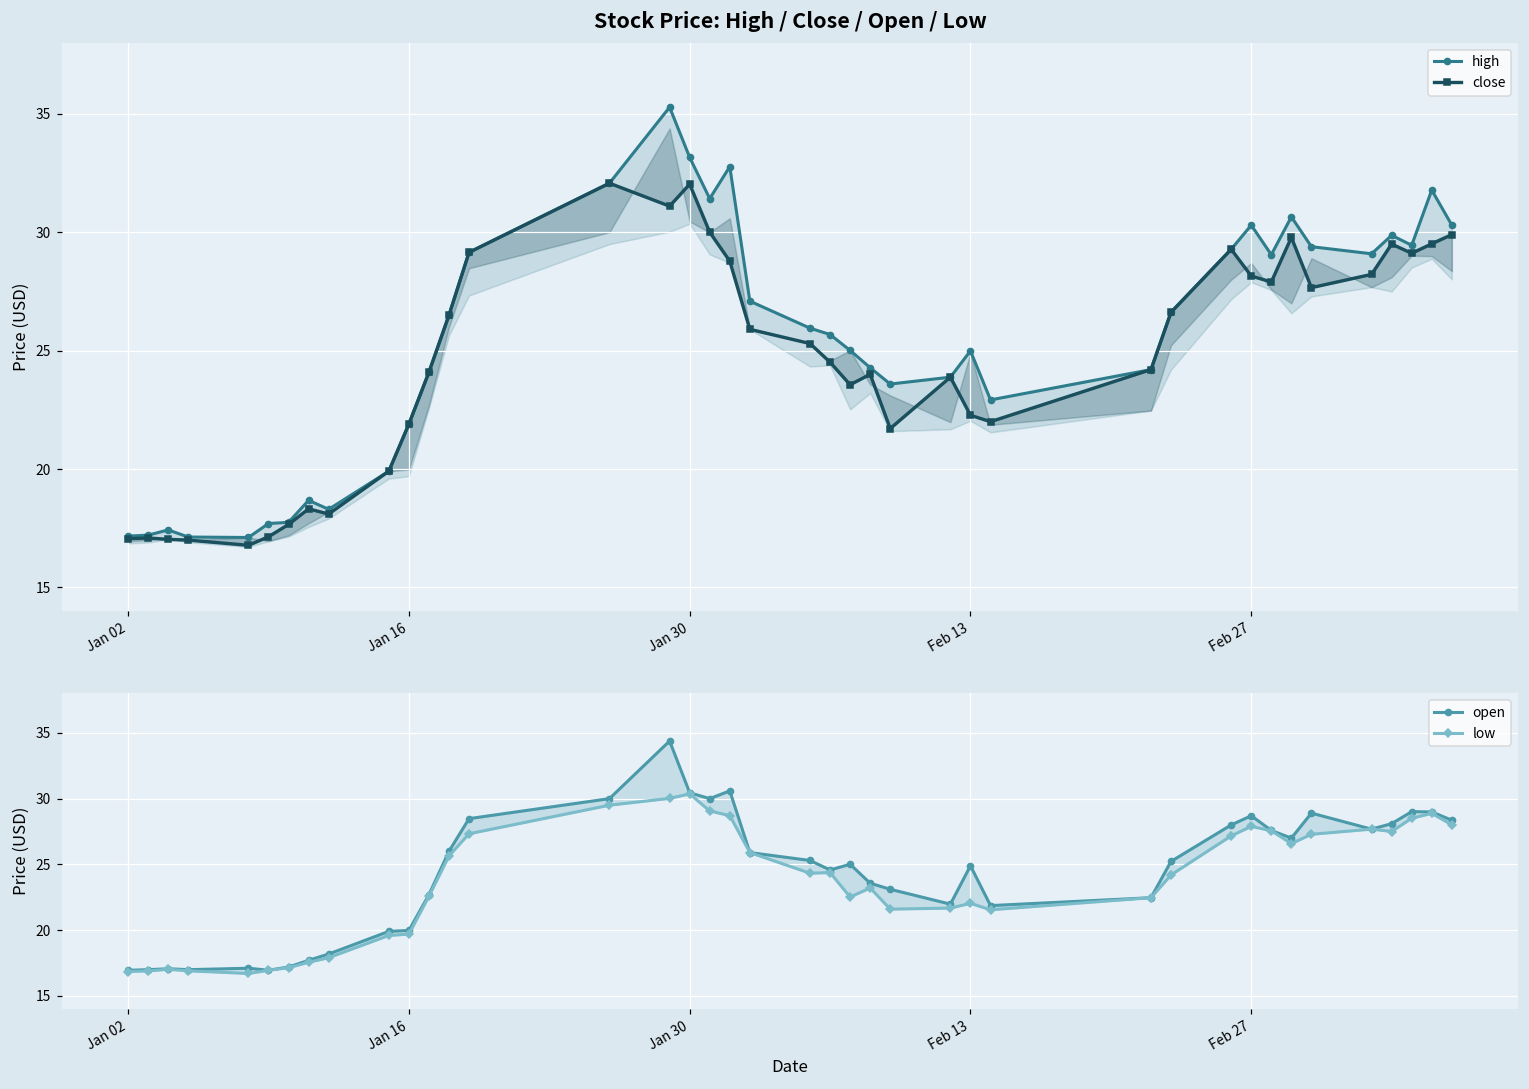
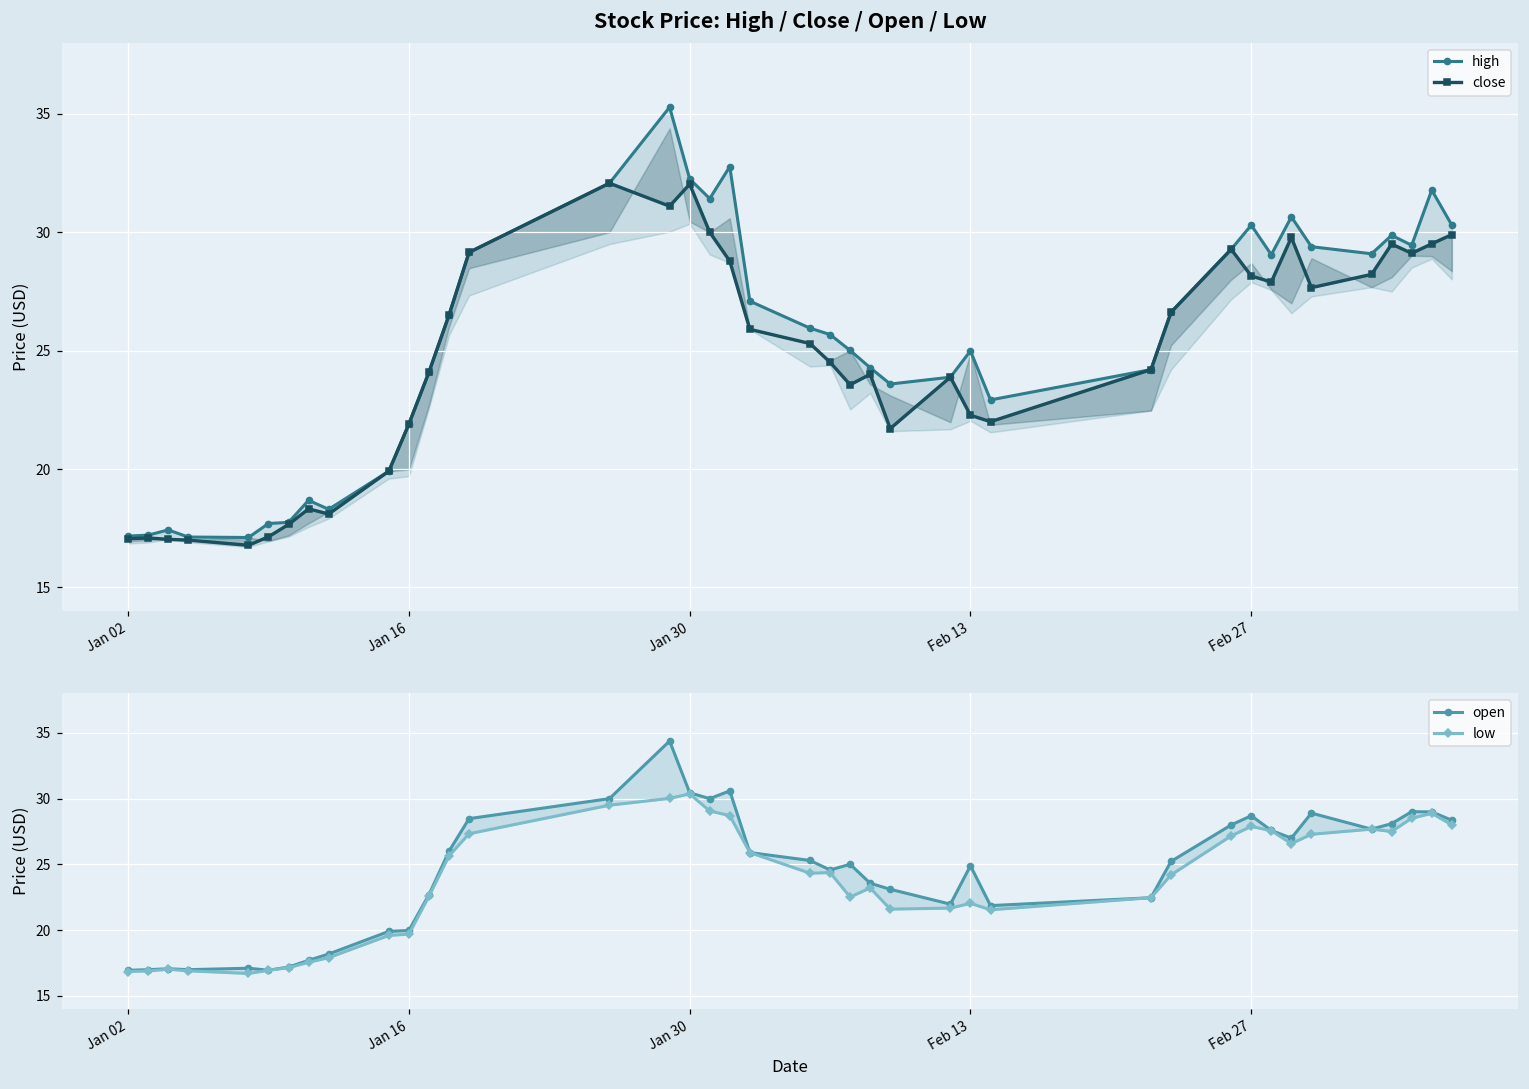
  {
    "Stock Price: High / Close / Open / Low": {
      "high": {
-       "Jan 30": 33.2,
+       "Jan 30": 32.3,
        "Feb 27": 30.3
      }
    }
  }
